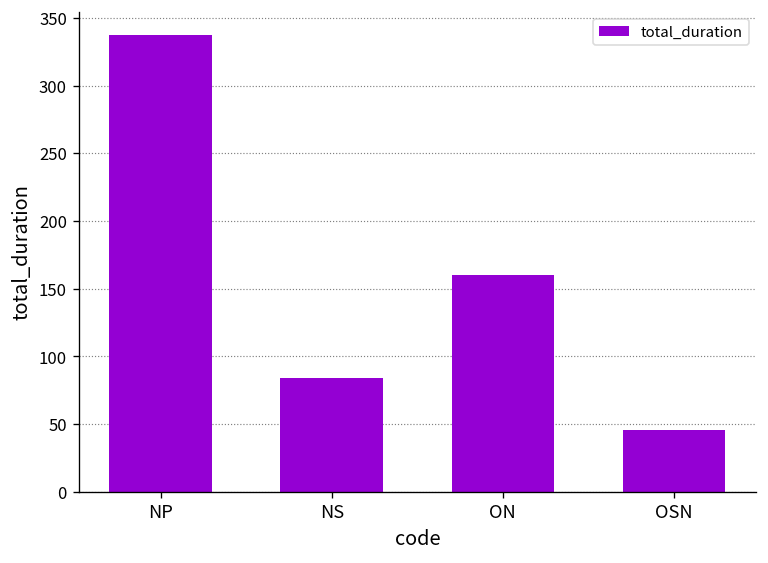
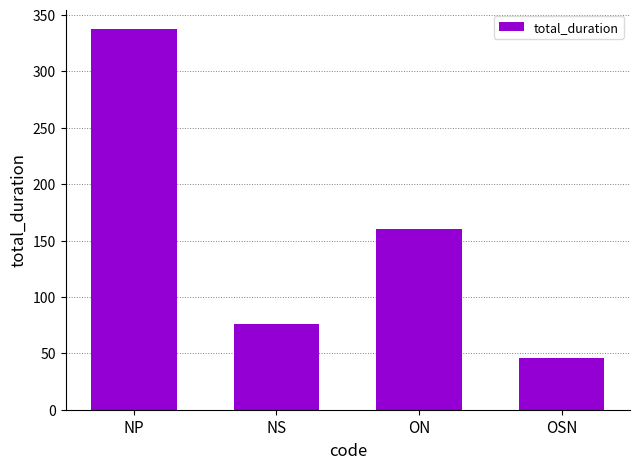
  {
    "NP": 338,
-   "NS": 84,
+   "NS": 76,
    "ON": 160,
    "OSN": 46
  }
